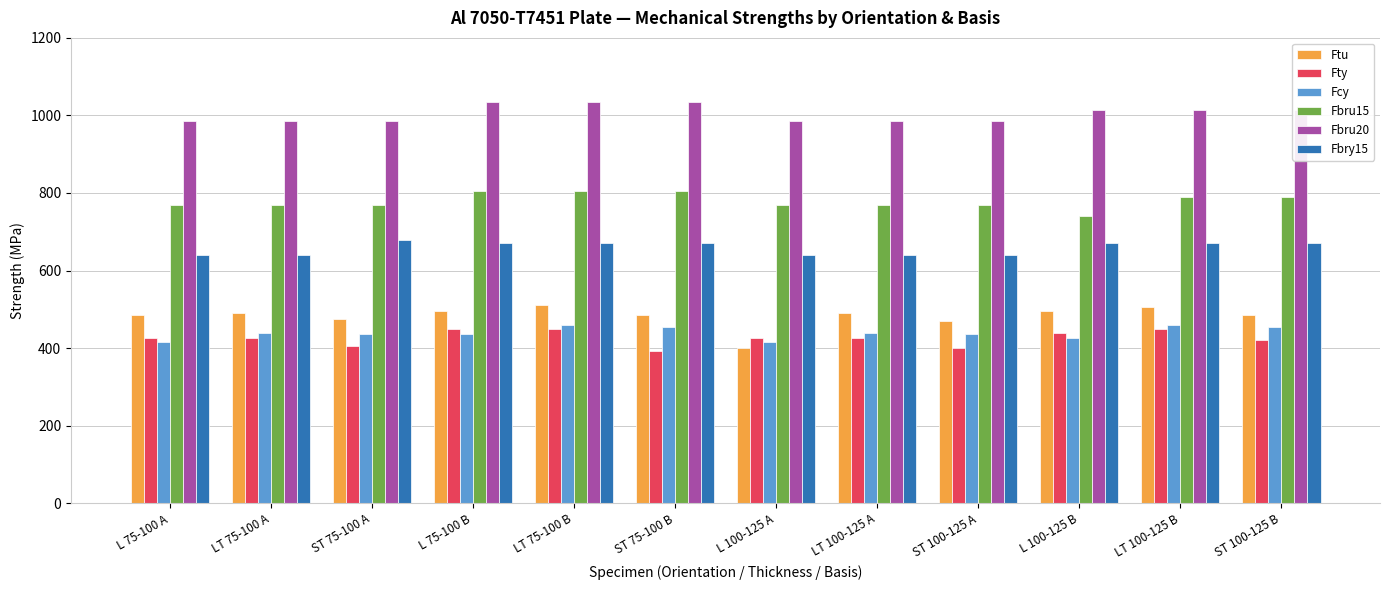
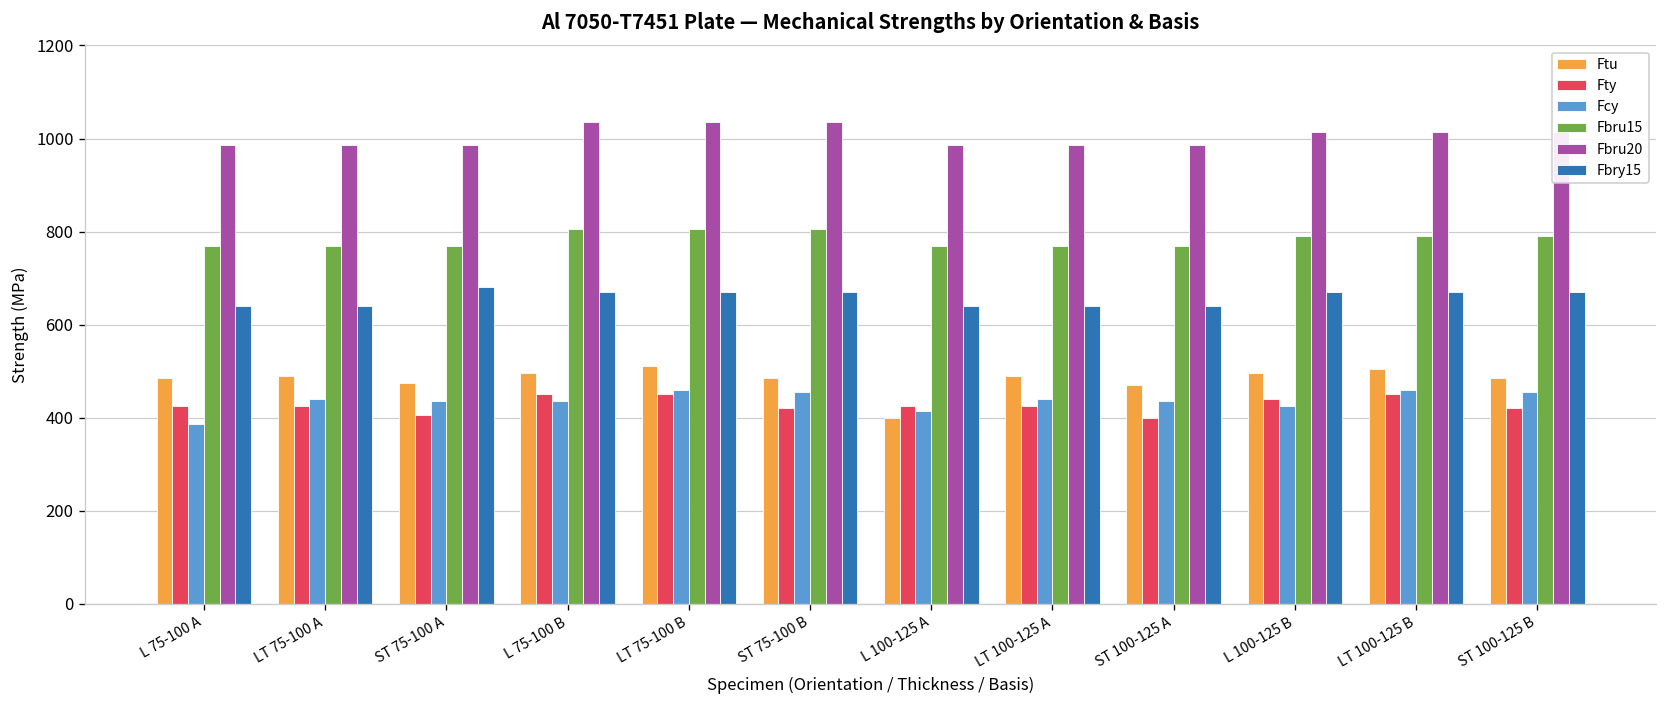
  {
    "Ftu": {
      "L 75-100 A": 490,
      "LT 75-100 A": 490,
      "ST 75-100 A": 480,
      "L 75-100 B": 500,
      "LT 75-100 B": 510,
      "ST 75-100 B": 490,
      "L 100-125 A": 400,
      "LT 100-125 A": 490,
      "ST 100-125 A": 470,
      "L 100-125 B": 500,
      "LT 100-125 B": 510,
      "ST 100-125 B": 490
    },
    "Fty": {
      "L 75-100 A": 430,
      "LT 75-100 A": 430,
      "ST 75-100 A": 410,
      "L 75-100 B": 450,
      "LT 75-100 B": 450,
-     "ST 75-100 B": 390,
+     "ST 75-100 B": 420,
      "L 100-125 A": 430,
      "LT 100-125 A": 430,
      "ST 100-125 A": 400,
      "L 100-125 B": 440,
      "LT 100-125 B": 450,
      "ST 100-125 B": 420
    },
    "Fcy": {
-     "L 75-100 A": 420,
+     "L 75-100 A": 390,
      "LT 75-100 A": 440,
      "ST 75-100 A": 440,
      "L 75-100 B": 440,
      "LT 75-100 B": 460,
      "ST 75-100 B": 460,
      "L 100-125 A": 420,
      "LT 100-125 A": 440,
      "ST 100-125 A": 440,
      "L 100-125 B": 430,
      "LT 100-125 B": 460,
      "ST 100-125 B": 460
    },
    "Fbru15": {
      "L 75-100 A": 770,
      "LT 75-100 A": 770,
      "ST 75-100 A": 770,
      "L 75-100 B": 810,
      "LT 75-100 B": 810,
      "ST 75-100 B": 810,
      "L 100-125 A": 770,
      "LT 100-125 A": 770,
      "ST 100-125 A": 770,
-     "L 100-125 B": 740,
+     "L 100-125 B": 790,
      "LT 100-125 B": 790,
      "ST 100-125 B": 790
    },
    "Fbru20": {
      "L 75-100 A": 990,
      "LT 75-100 A": 990,
      "ST 75-100 A": 990,
      "L 75-100 B": 1040,
      "LT 75-100 B": 1040,
      "ST 75-100 B": 1040,
      "L 100-125 A": 990,
      "LT 100-125 A": 990,
      "ST 100-125 A": 990,
      "L 100-125 B": 1020,
      "LT 100-125 B": 1020
    },
    "Fbry15": {
      "L 75-100 A": 640,
      "LT 75-100 A": 640,
      "ST 75-100 A": 680,
      "L 75-100 B": 670,
      "LT 75-100 B": 670,
      "ST 75-100 B": 670,
      "L 100-125 A": 640,
      "LT 100-125 A": 640,
      "ST 100-125 A": 640,
      "L 100-125 B": 670,
      "LT 100-125 B": 670,
      "ST 100-125 B": 670
    }
  }
